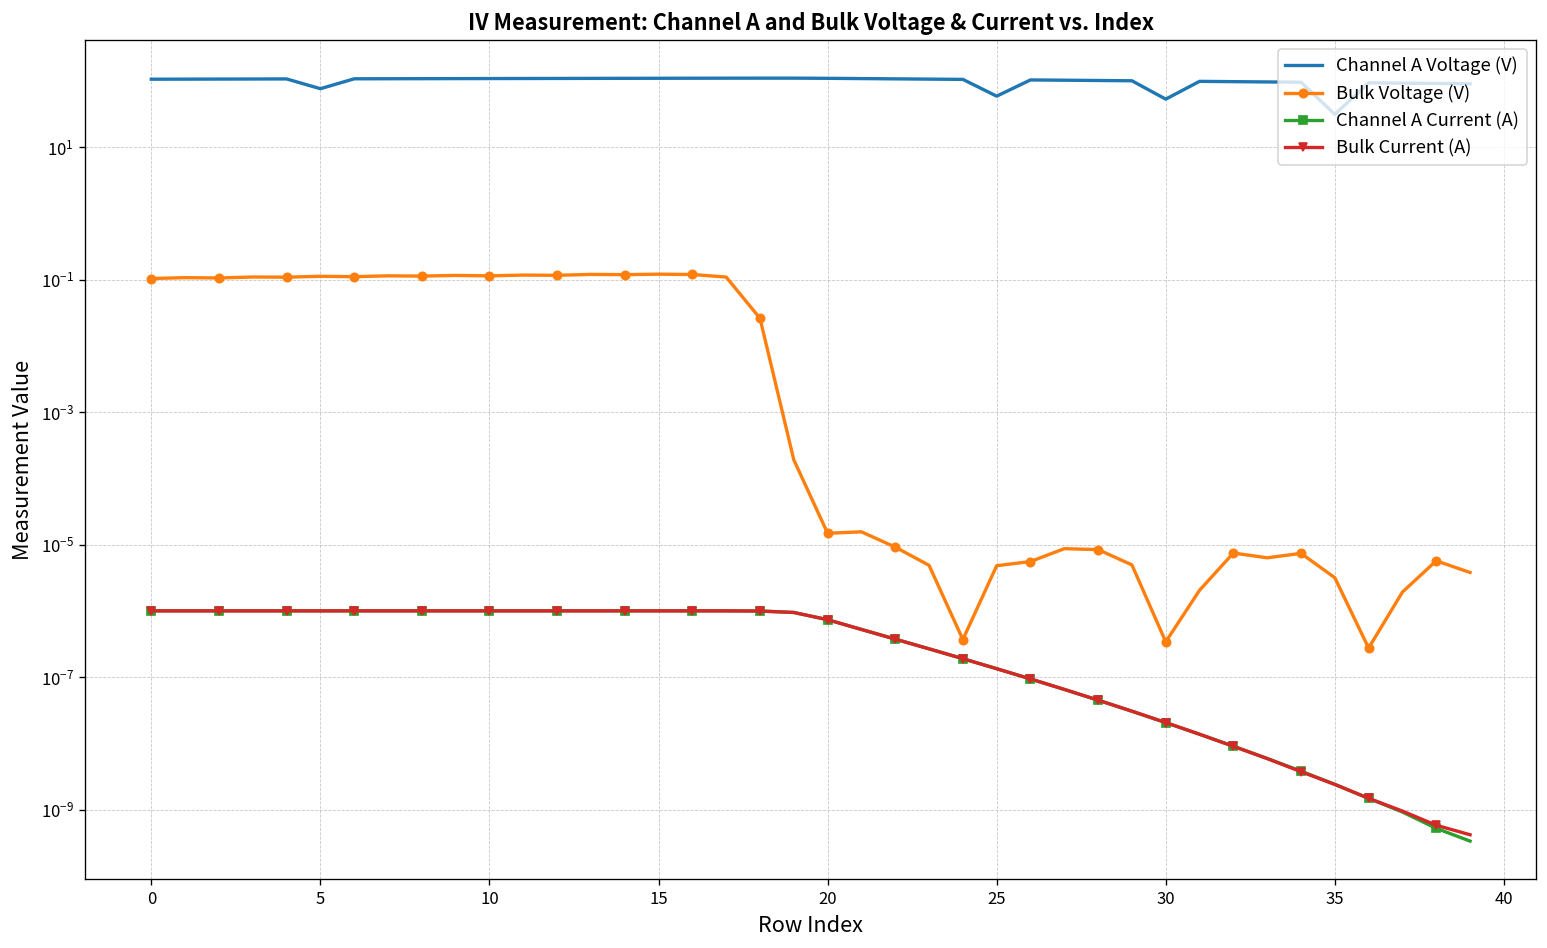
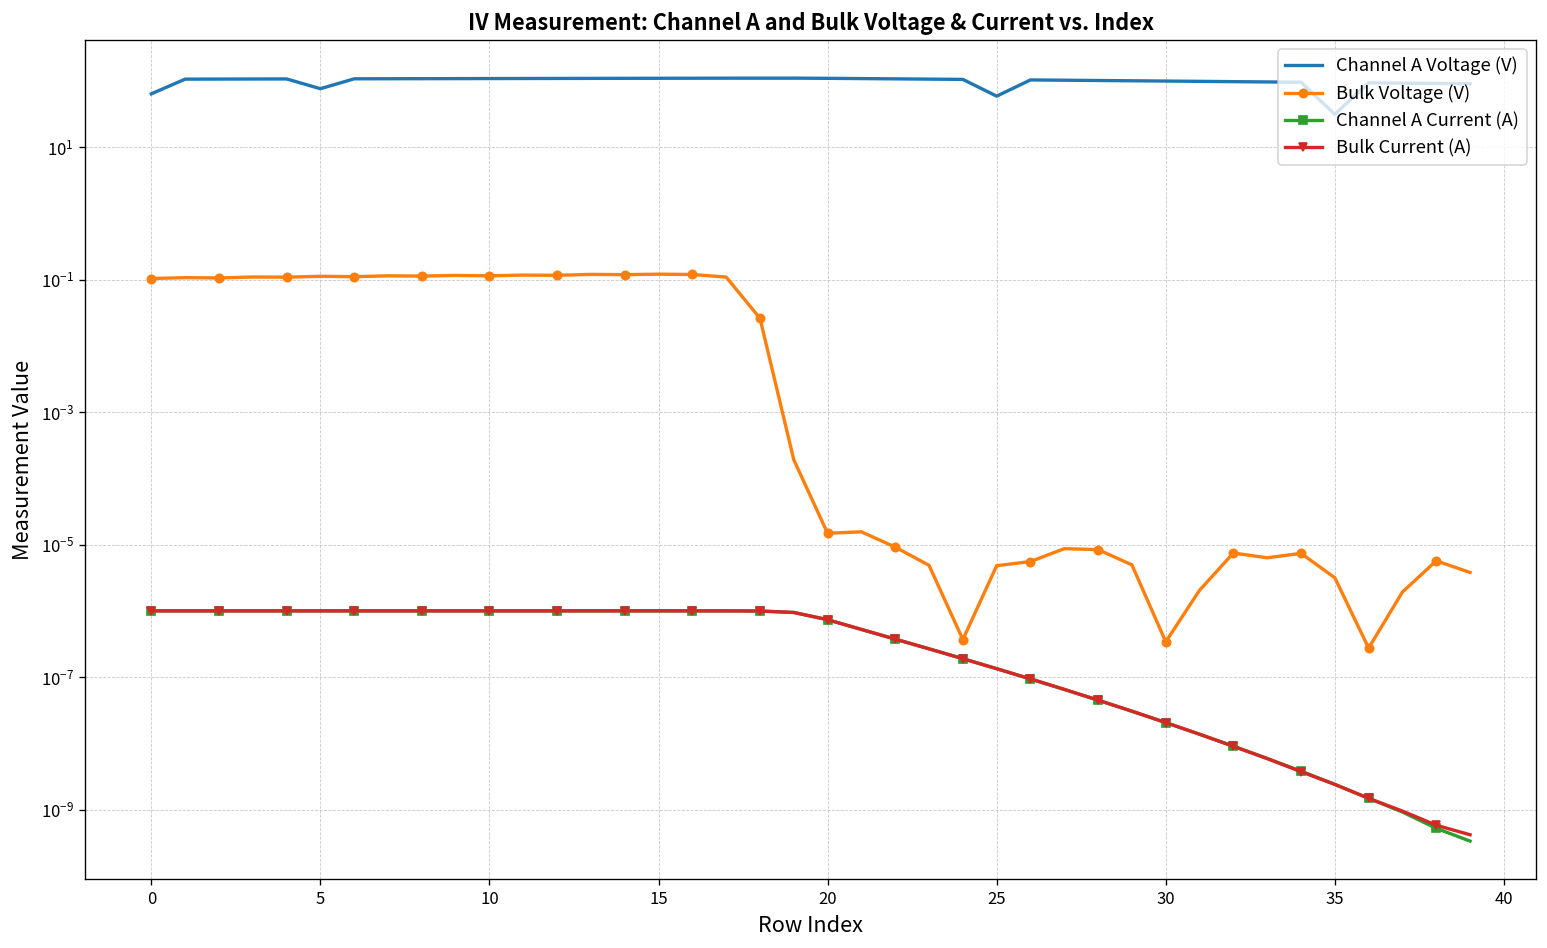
  {
    "Channel A Voltage (V)": {
-     "0": 110,
+     "0": 60,
      "5": 80,
      "10": 110,
      "15": 110,
      "20": 110,
      "25": 60,
-     "30": 50
+     "30": 100
    },
    "Bulk Voltage (V)": {
      "0": 0.10,
      "5": 0.11,
      "10": 0.11,
      "15": 0.12,
      "20": 0.000015,
      "25": 0.000005,
      "30": 0.0000003,
      "35": 0.000003
    }
  }
